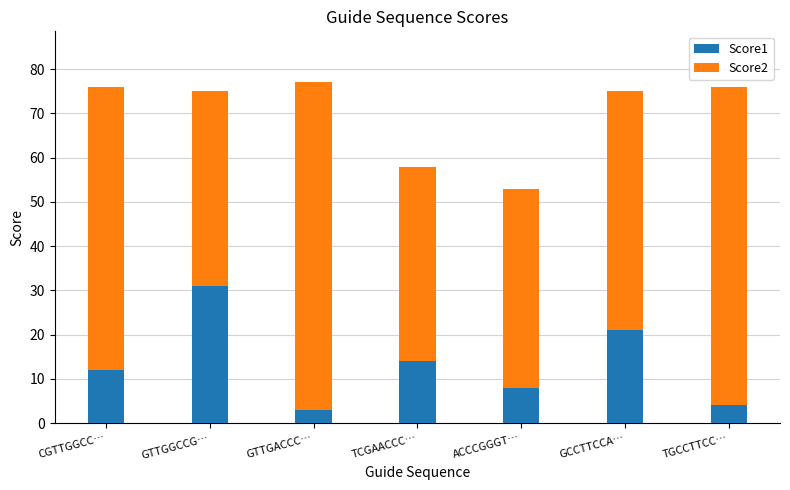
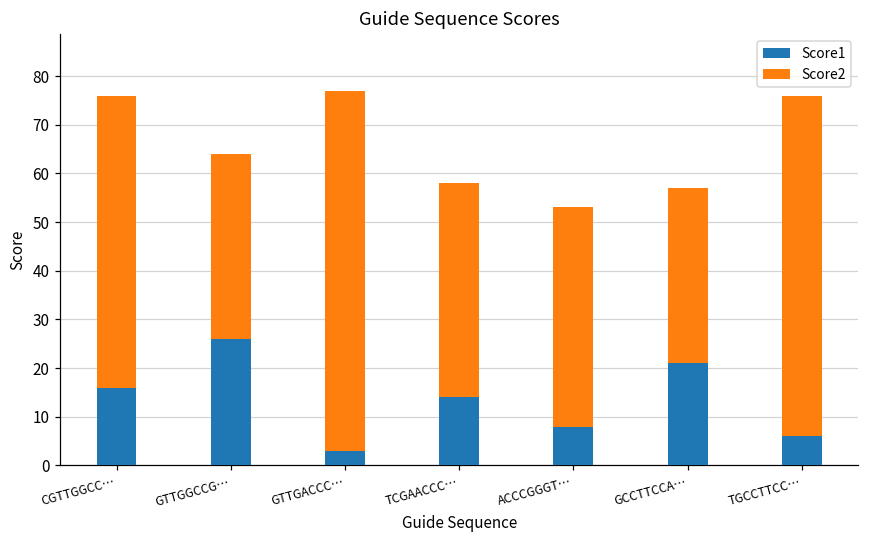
  {
    "Score1": {
-     "CGTTGGCC…": 12,
-     "GTTGGCCG…": 31,
-     "TGCCTTCC…": 4
+     "CGTTGGCC…": 16,
+     "GTTGGCCG…": 26,
+     "TGCCTTCC…": 6
    },
    "Score2": {
      "CGTTGGCC…": 76,
-     "GTTGGCCG…": 75,
+     "GTTGGCCG…": 64,
      "GTTGACCC…": 77,
      "TCGAACCC…": 58,
      "ACCCGGGT…": 53,
-     "GCCTTCCA…": 75,
+     "GCCTTCCA…": 57,
      "TGCCTTCC…": 76
    }
  }
